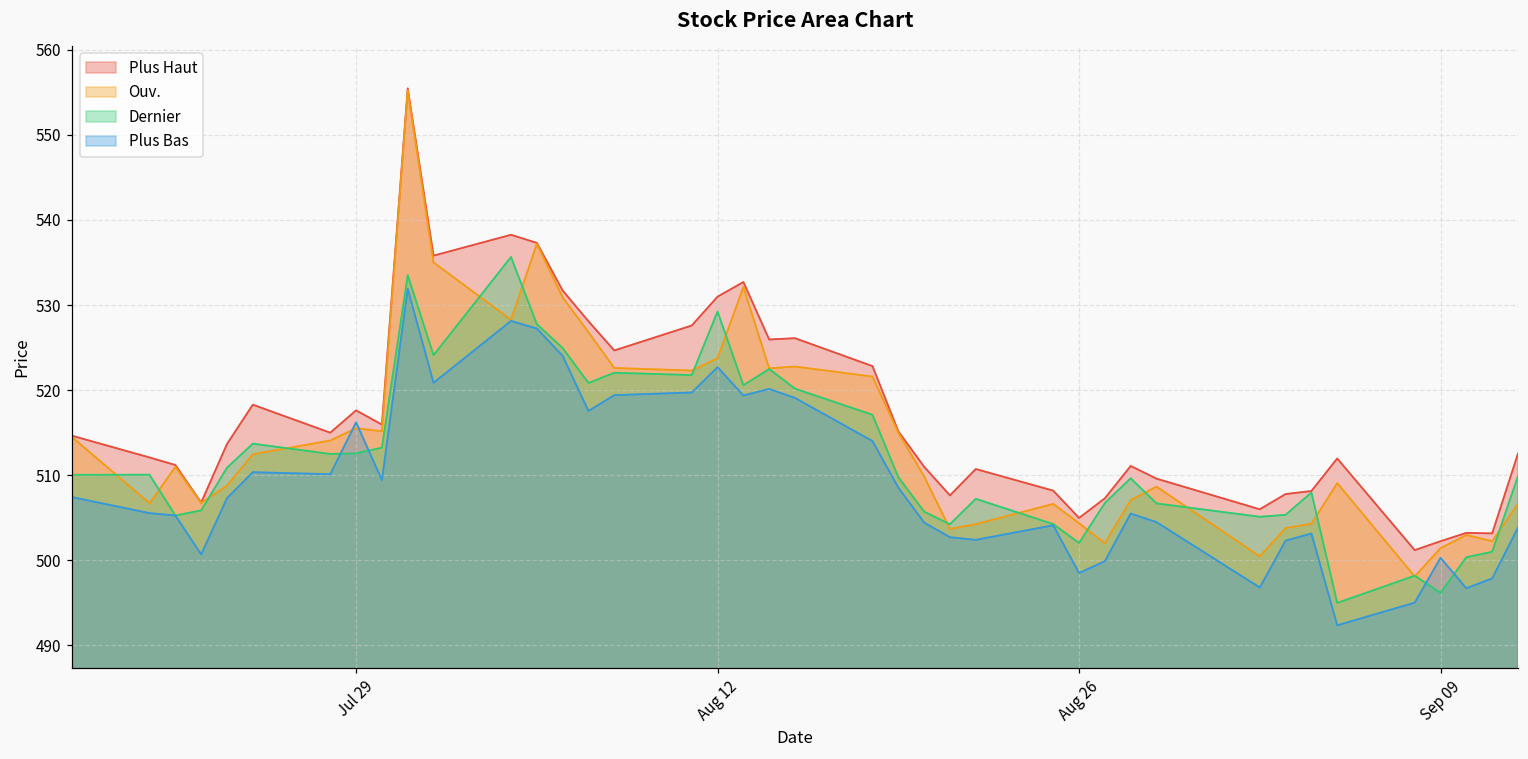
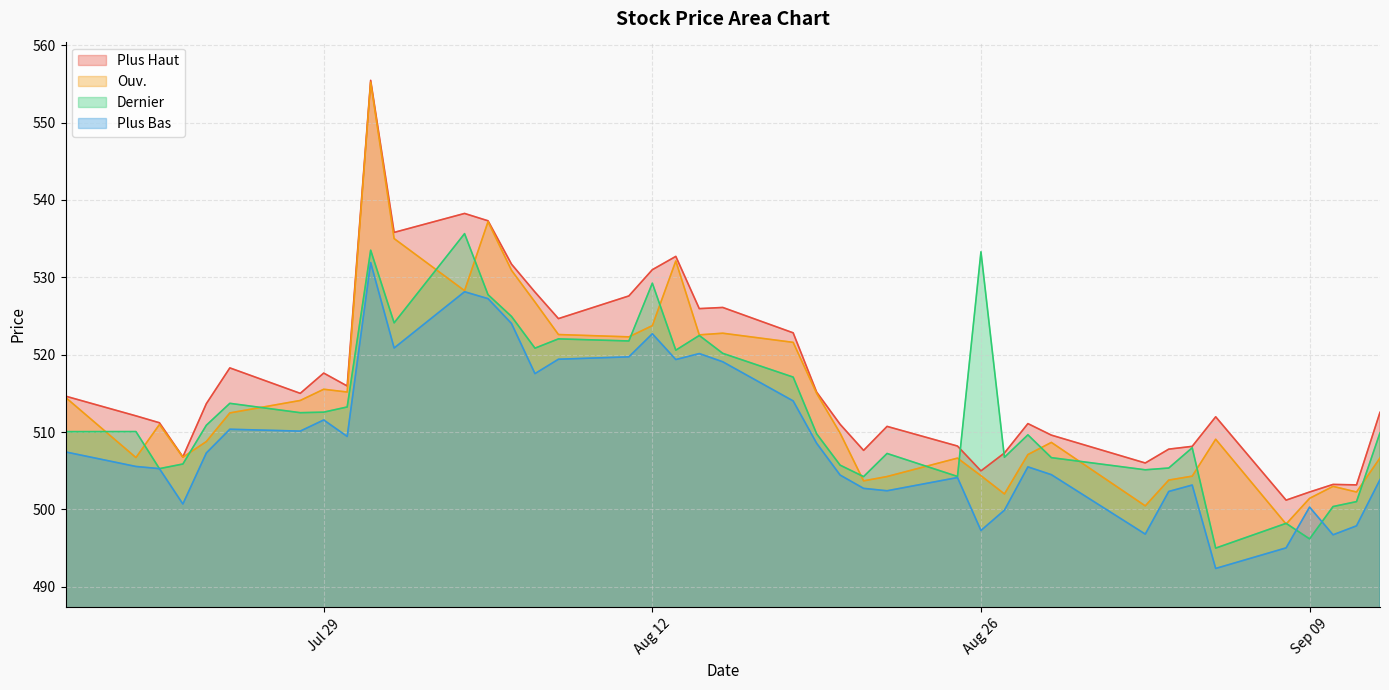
  {
    "Dernier": {
      "Jul 29": 513,
      "Aug 12": 529,
-     "Aug 26": 502,
+     "Aug 26": 533,
      "Sep 09": 496
    },
    "Plus Bas": {
-     "Jul 29": 516,
+     "Jul 29": 512,
      "Aug 12": 523,
-     "Aug 26": 499,
+     "Aug 26": 497,
      "Sep 09": 500
    }
  }
